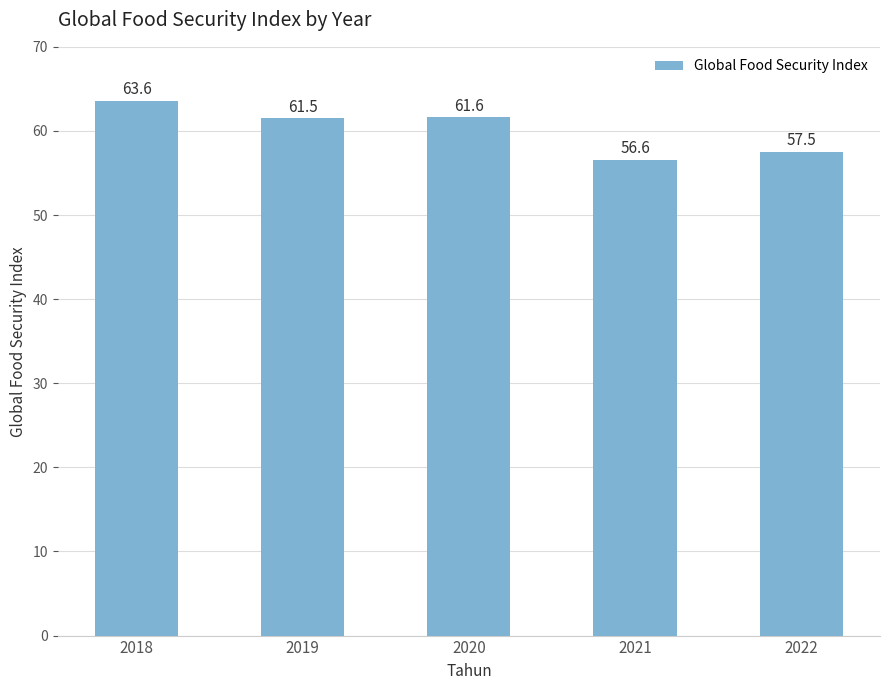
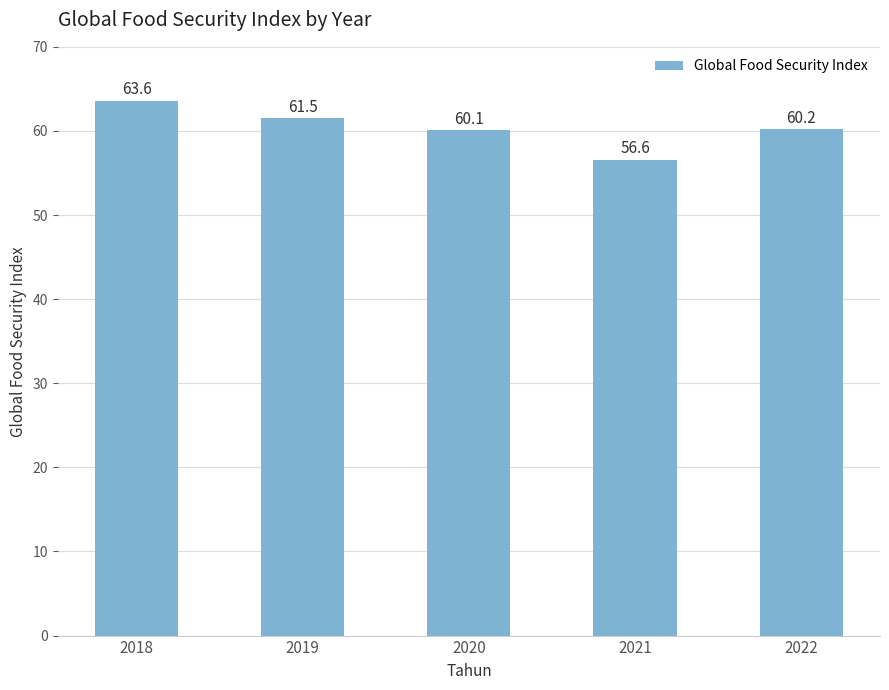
  {
    "2018": 63.6,
    "2019": 61.5,
-   "2020": 61.6,
+   "2020": 60.1,
    "2021": 56.6,
-   "2022": 57.5
+   "2022": 60.2
  }
